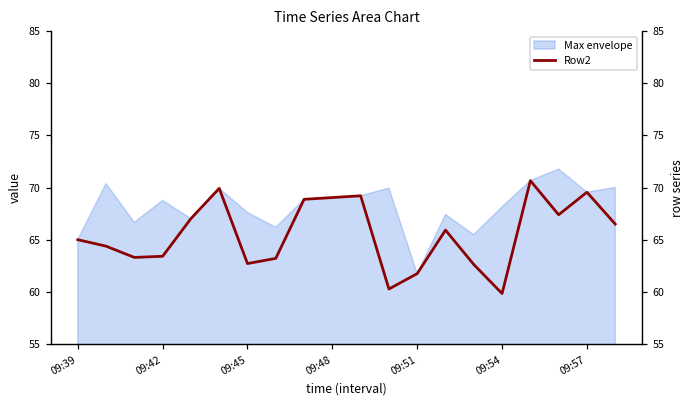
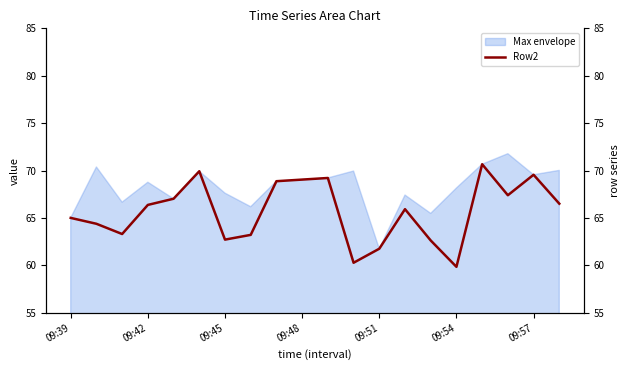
  {
    "Max envelope": {
      "09:39": 65,
      "09:42": 69,
      "09:45": 68,
      "09:48": 69,
      "09:51": 62,
      "09:54": 68,
      "09:57": 70
    },
    "Row2": {
      "09:39": 65,
-     "09:42": 63,
+     "09:42": 66,
      "09:45": 63,
      "09:48": 69,
      "09:51": 62,
      "09:54": 60,
      "09:57": 70
    }
  }
